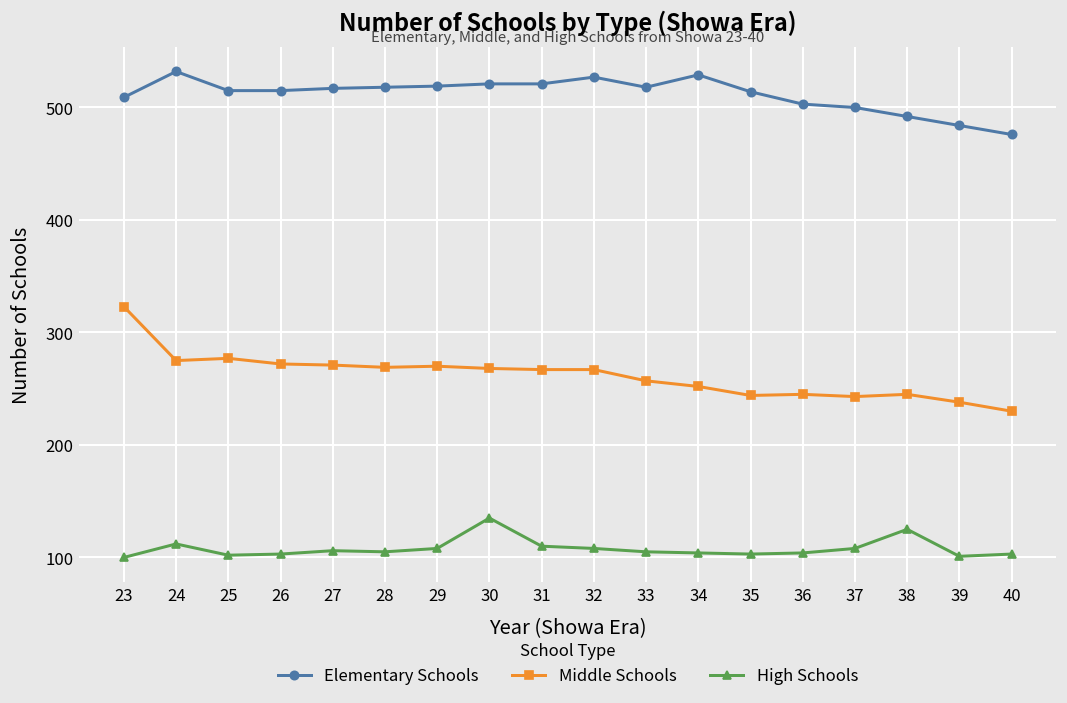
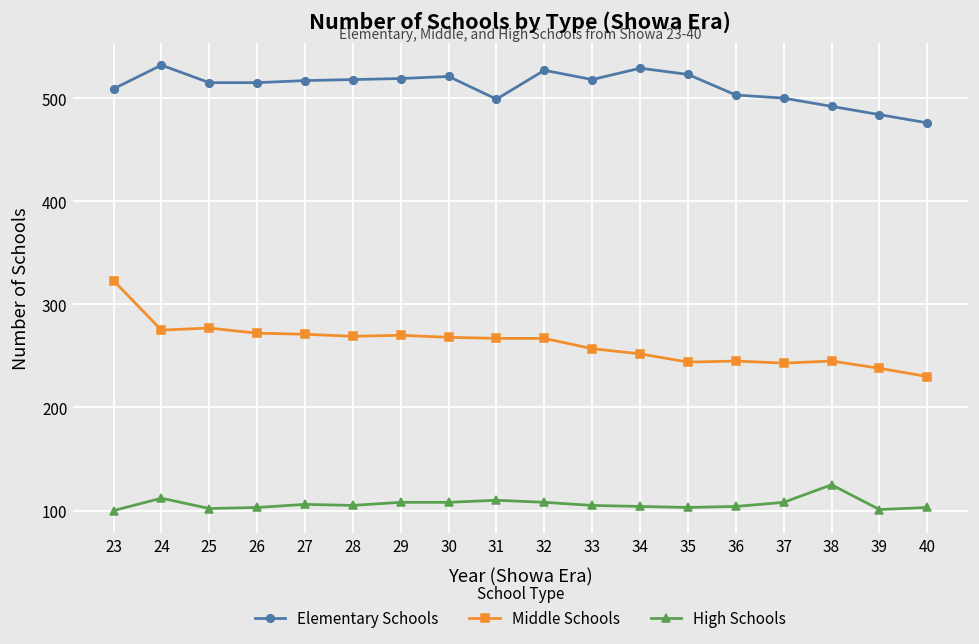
  {
    "Elementary Schools": {
      "23": 510,
      "24": 530,
      "25": 520,
      "26": 520,
      "27": 520,
      "28": 520,
      "29": 520,
      "30": 520,
-     "31": 520,
+     "31": 500,
      "32": 530,
      "33": 520,
-     "35": 510,
+     "35": 520,
      "36": 500,
      "37": 500,
      "38": 490,
      "39": 480,
      "40": 480
    },
    "Middle Schools": {
      "23": 320,
      "24": 280,
      "25": 280,
      "26": 270,
      "27": 270,
      "28": 270,
      "29": 270,
      "30": 270,
      "31": 270,
      "32": 270,
      "33": 260,
      "34": 250,
      "35": 240,
      "36": 250,
      "37": 240,
      "38": 250,
      "39": 240,
      "40": 230
    },
    "High Schools": {
      "23": 100,
      "24": 110,
      "25": 100,
      "26": 100,
      "27": 110,
      "28": 110,
      "29": 110,
-     "30": 140,
+     "30": 110,
      "31": 110,
      "32": 110,
      "33": 110,
      "34": 100,
      "35": 100,
      "36": 100,
      "37": 110,
      "38": 130,
      "39": 100,
      "40": 100
    }
  }
